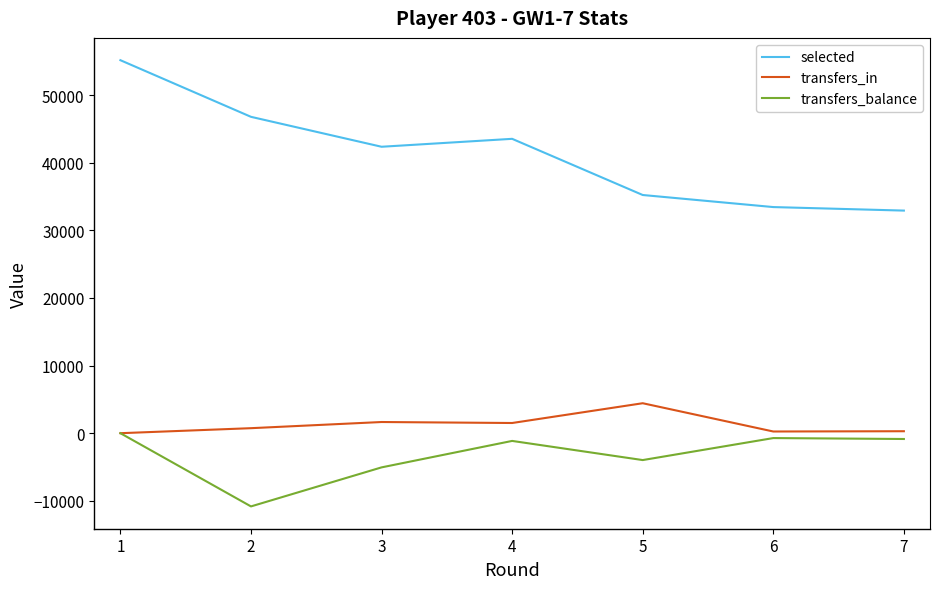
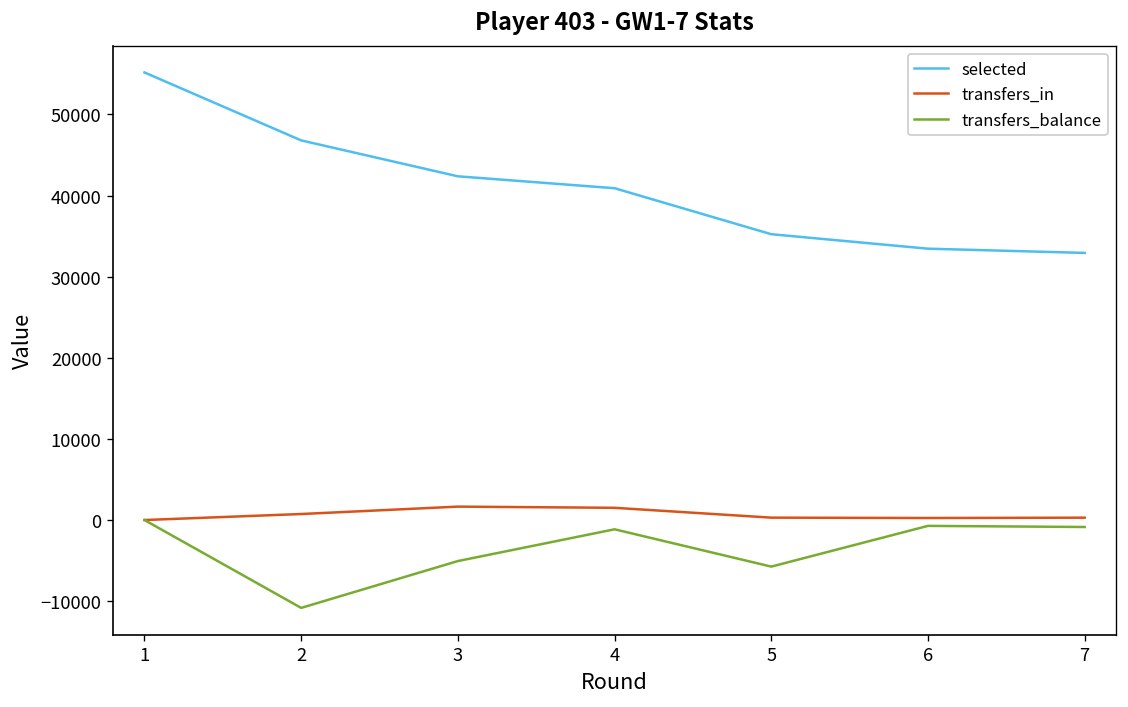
  {
    "selected": {
      "1": 55000,
      "2": 47000,
      "3": 42000,
-     "4": 44000,
+     "4": 41000,
      "5": 35000,
      "6": 33000,
      "7": 33000
    },
    "transfers_in": {
      "2": 1000,
      "3": 2000,
      "4": 2000,
-     "5": 4000,
+     "5": 0,
      "6": 0,
      "7": 0
    },
    "transfers_balance": {
      "2": -11000,
      "3": -5000,
      "4": -1000,
-     "5": -4000,
+     "5": -6000,
      "6": -1000,
      "7": -1000
    }
  }
